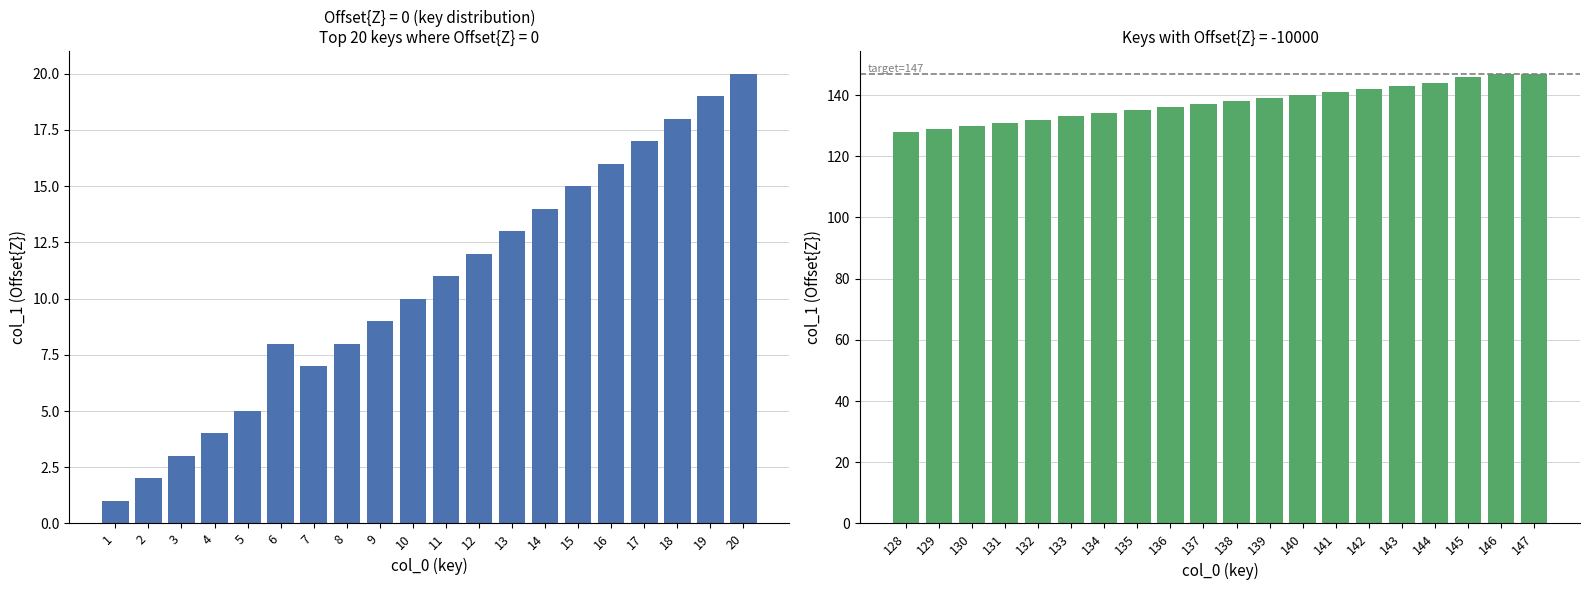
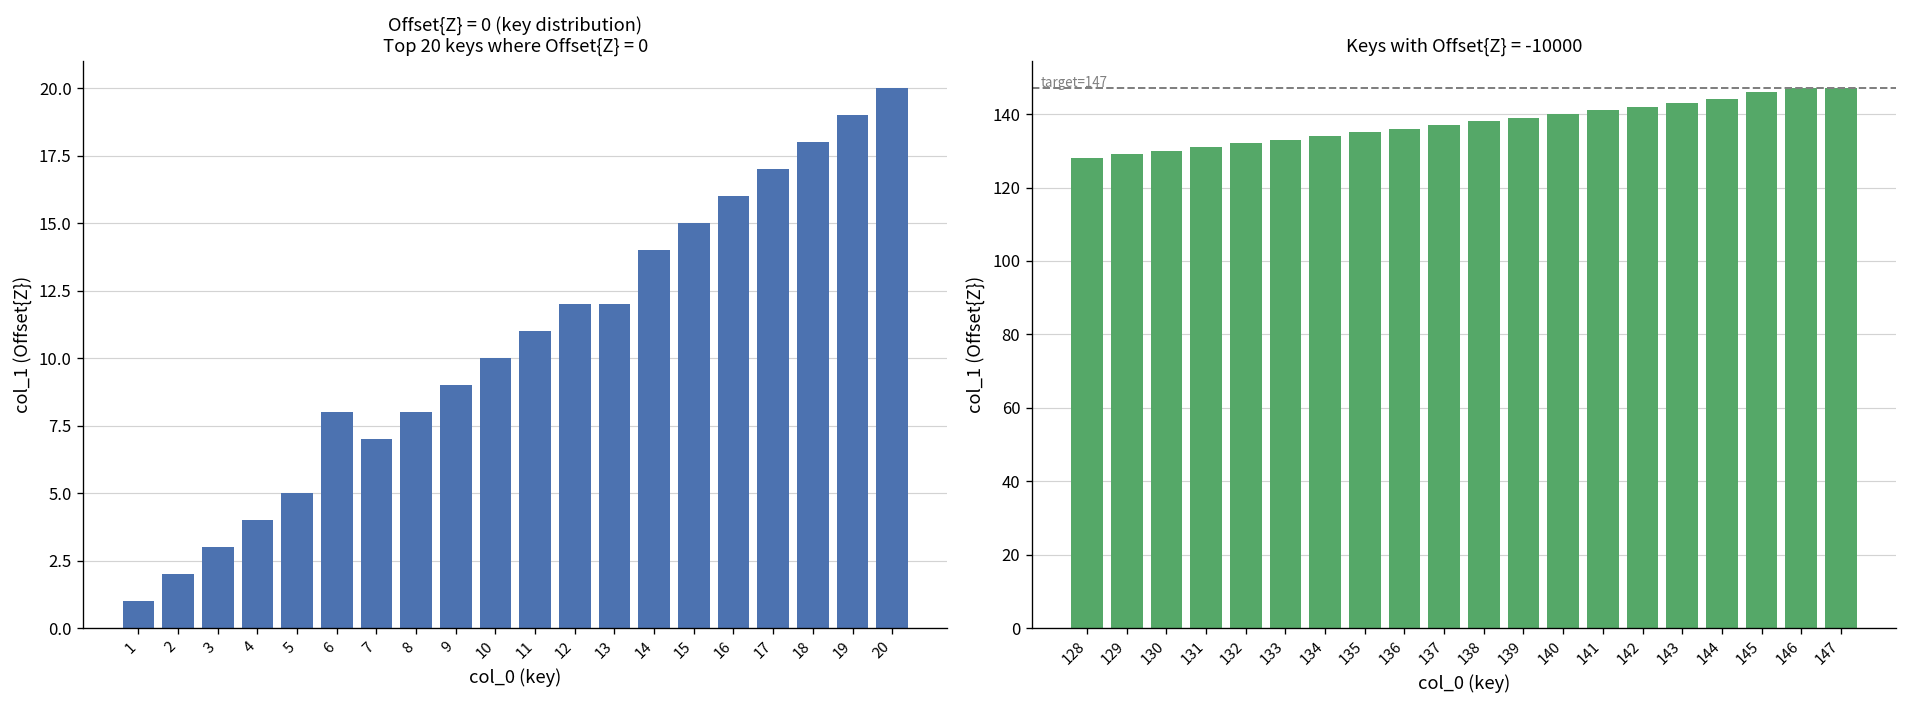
  {
    "Offset{Z} = 0 (key distribution) Top 20 keys where Offset{Z} = 0": {
      "1": 1,
      "2": 2,
      "3": 3,
      "4": 4,
      "5": 5,
      "6": 8,
      "7": 7,
      "8": 8,
      "9": 9,
      "10": 10,
      "11": 11,
      "12": 12,
-     "13": 13,
+     "13": 12,
      "14": 14,
      "15": 15,
      "16": 16,
      "17": 17,
      "18": 18,
      "19": 19,
      "20": 20
    },
    "Keys with Offset{Z} = -10000": {
      "128": 128,
      "129": 129,
      "130": 130,
      "131": 131,
      "132": 132,
      "133": 133,
      "134": 134,
      "135": 135,
      "136": 136,
      "137": 137,
      "138": 138,
      "139": 139,
      "140": 140,
      "141": 141,
      "142": 142,
      "143": 143,
      "144": 144,
      "145": 146,
      "146": 147,
      "147": 147
    }
  }
